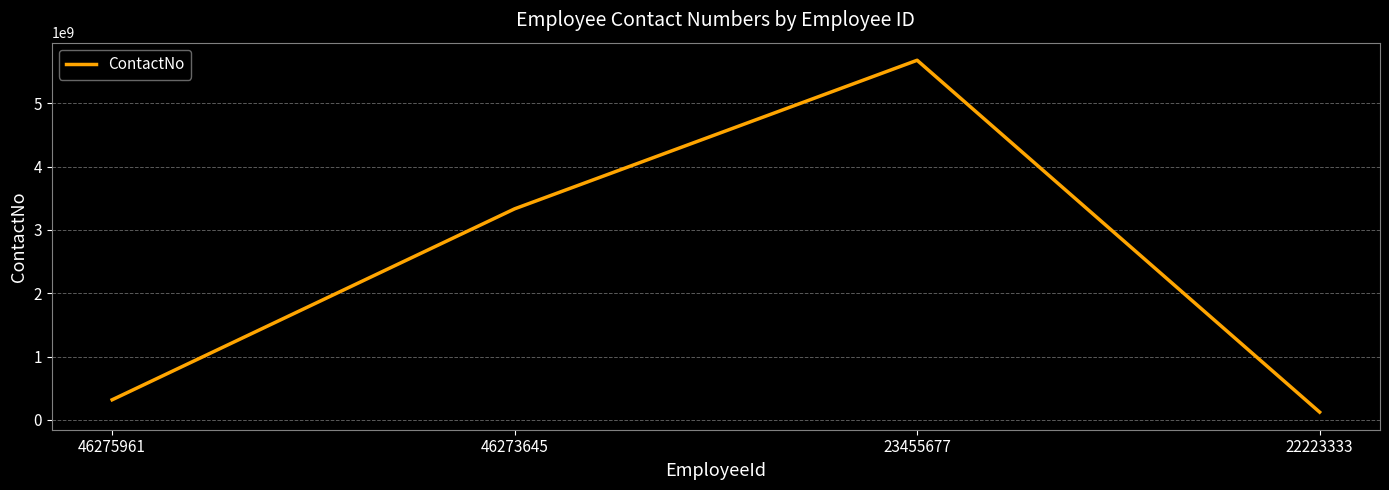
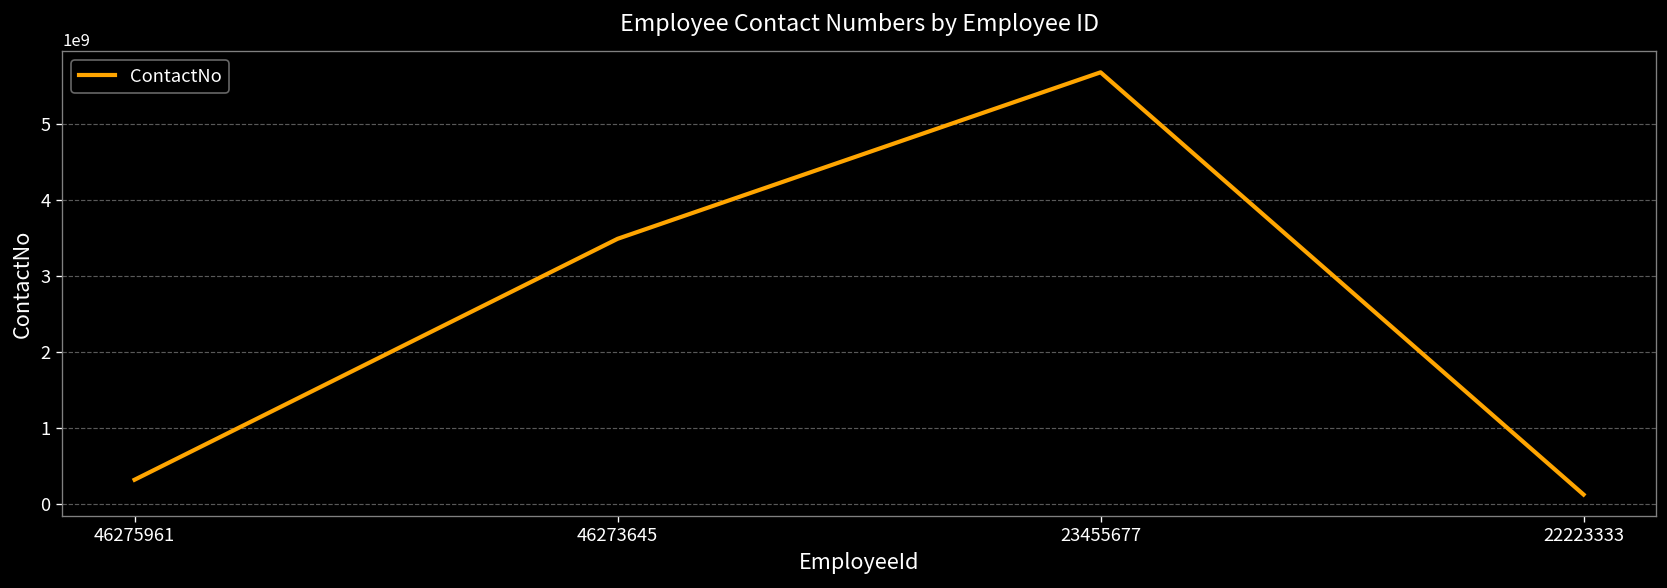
  {
    "46275961": 300000000,
-   "46273645": 3300000000,
+   "46273645": 3500000000,
    "23455677": 5700000000,
    "22223333": 100000000
  }
